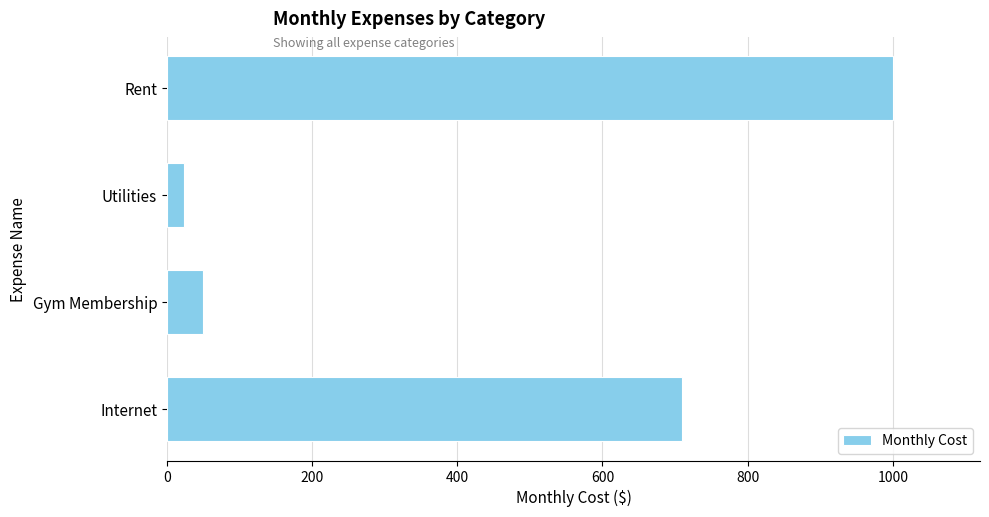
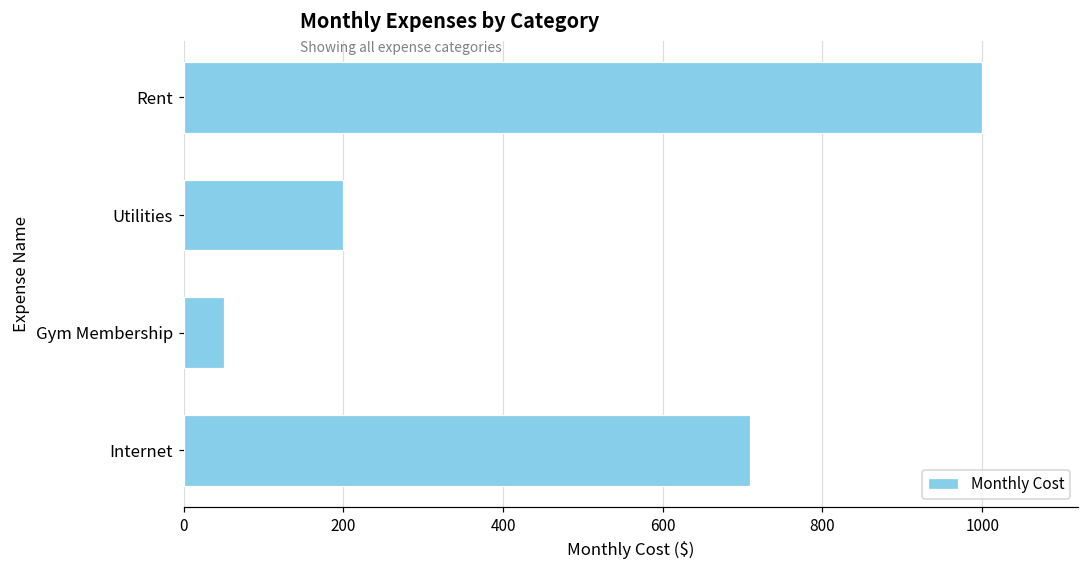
  {
    "Rent": 1000,
-   "Utilities": 20,
+   "Utilities": 200,
    "Gym Membership": 50,
    "Internet": 710
  }
